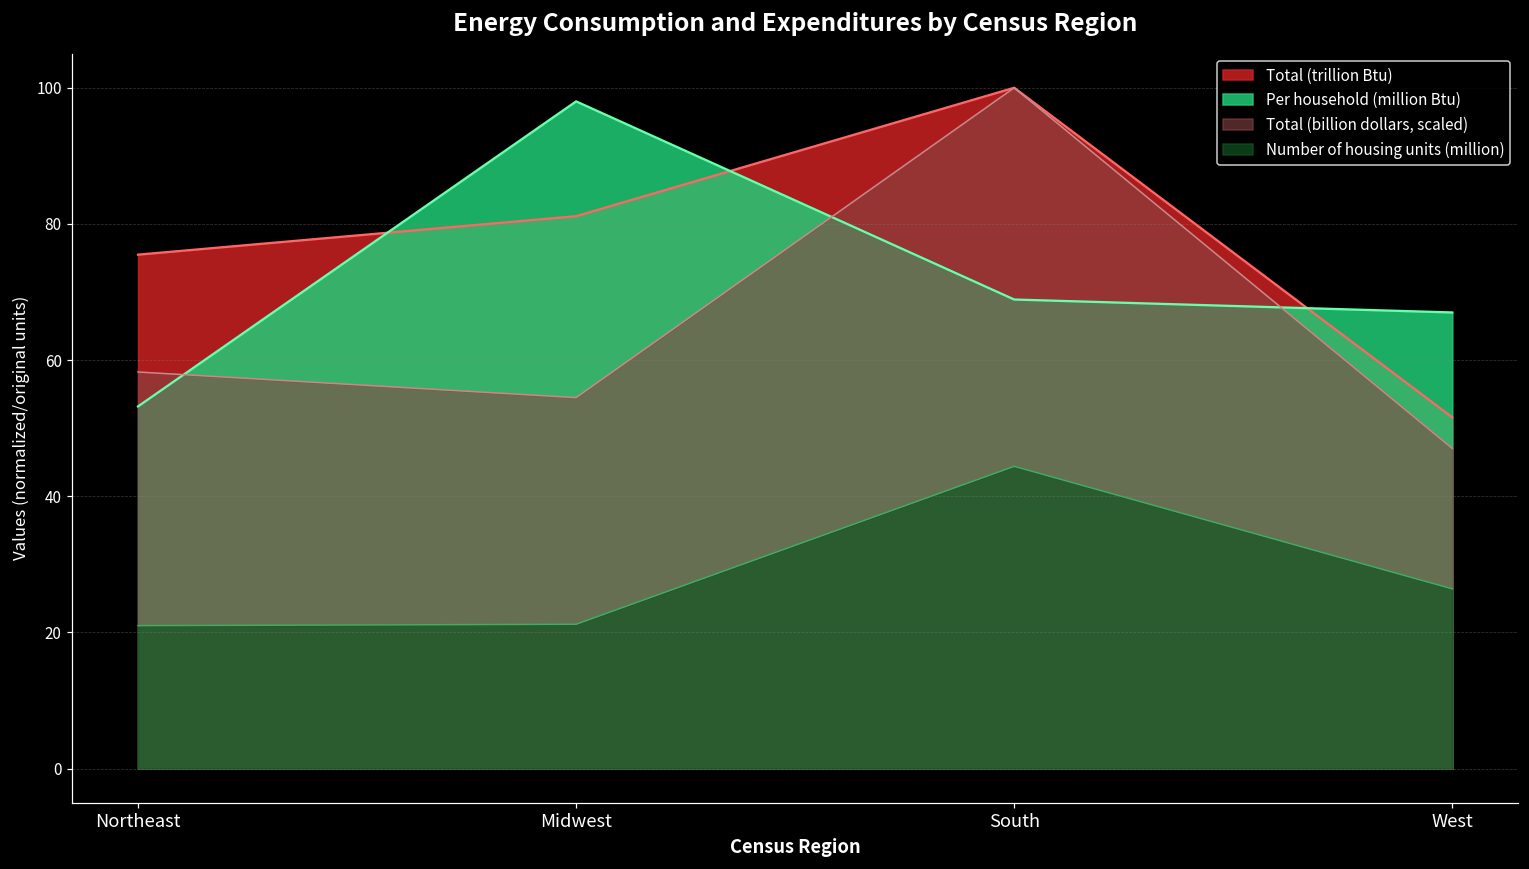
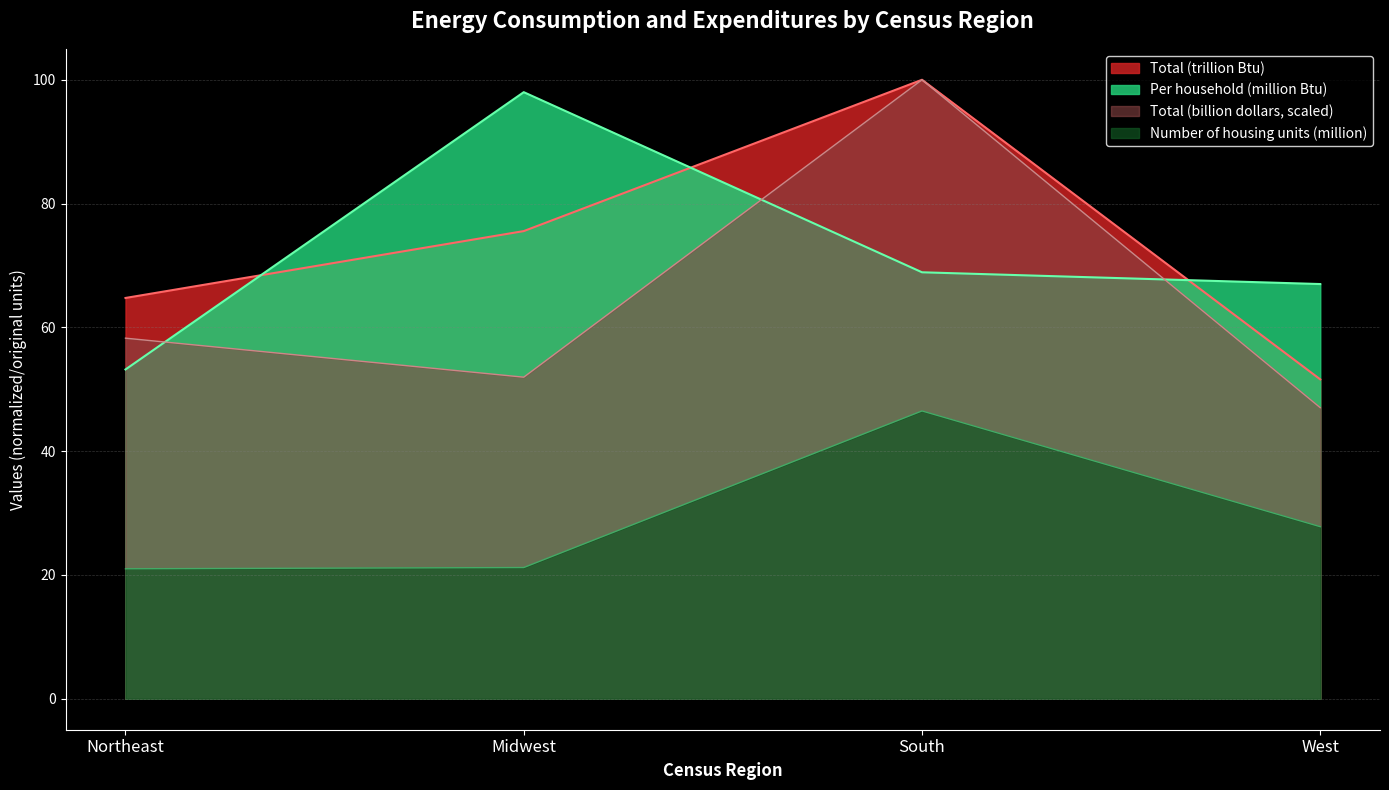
  {
    "Total (trillion Btu)": {
-     "Northeast": 75,
-     "Midwest": 81,
+     "Northeast": 65,
+     "Midwest": 76,
      "West": 52
    },
    "Per household (million Btu)": {
      "Northeast": 53,
      "Midwest": 98,
      "South": 69,
      "West": 67
    },
    "Total (billion dollars, scaled)": {
      "Northeast": 58,
-     "Midwest": 54,
+     "Midwest": 52,
      "West": 47
    },
    "Number of housing units (million)": {
      "Northeast": 21,
      "Midwest": 21,
-     "South": 44,
-     "West": 26
+     "South": 47,
+     "West": 28
    }
  }
